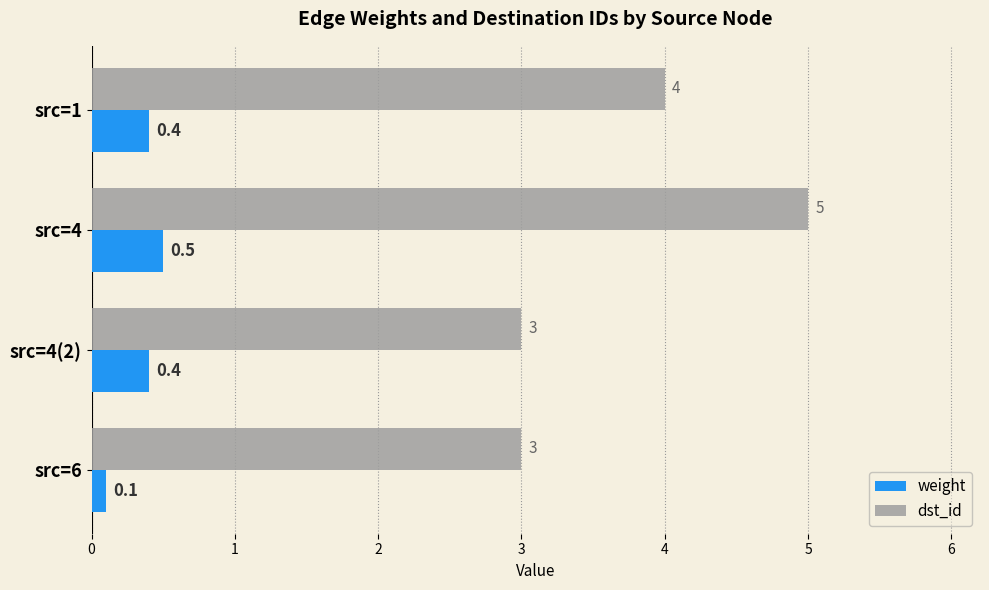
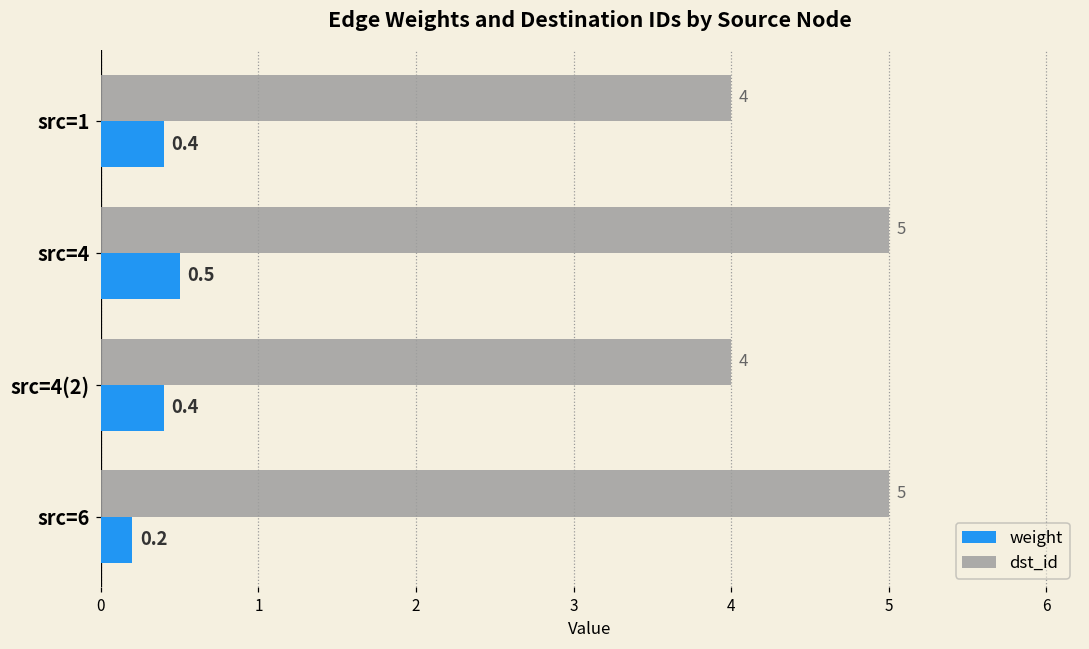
  {
    "weight": {
      "src=1": 0.4,
      "src=4": 0.5,
      "src=4(2)": 0.4,
-     "src=6": 0.1
+     "src=6": 0.2
    },
    "dst_id": {
      "src=1": 4,
      "src=4": 5,
-     "src=4(2)": 3,
-     "src=6": 3
+     "src=4(2)": 4,
+     "src=6": 5
    }
  }
